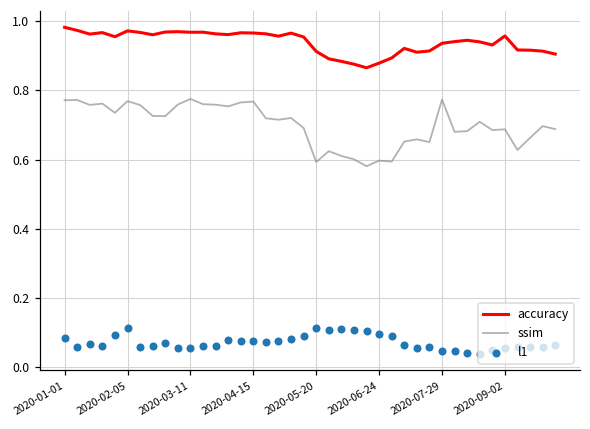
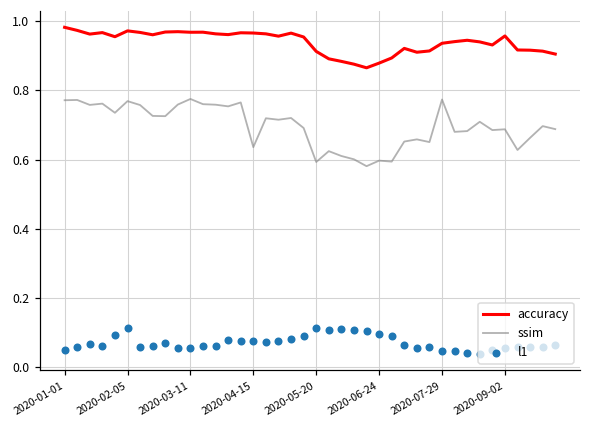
  {
    "l1": {
-     "2020-01-01": 0.08
+     "2020-01-01": 0.05
    },
    "accuracy": {
      "2020-01-01": 0.98,
      "2020-02-05": 0.97,
      "2020-03-11": 0.97,
      "2020-04-15": 0.97,
      "2020-05-20": 0.91,
      "2020-06-24": 0.88,
      "2020-07-29": 0.94,
      "2020-09-02": 0.96
    },
    "ssim": {
      "2020-01-01": 0.77,
      "2020-02-05": 0.77,
      "2020-03-11": 0.78,
-     "2020-04-15": 0.77,
+     "2020-04-15": 0.64,
      "2020-05-20": 0.59,
      "2020-06-24": 0.60,
      "2020-07-29": 0.77,
      "2020-09-02": 0.69
    }
  }
